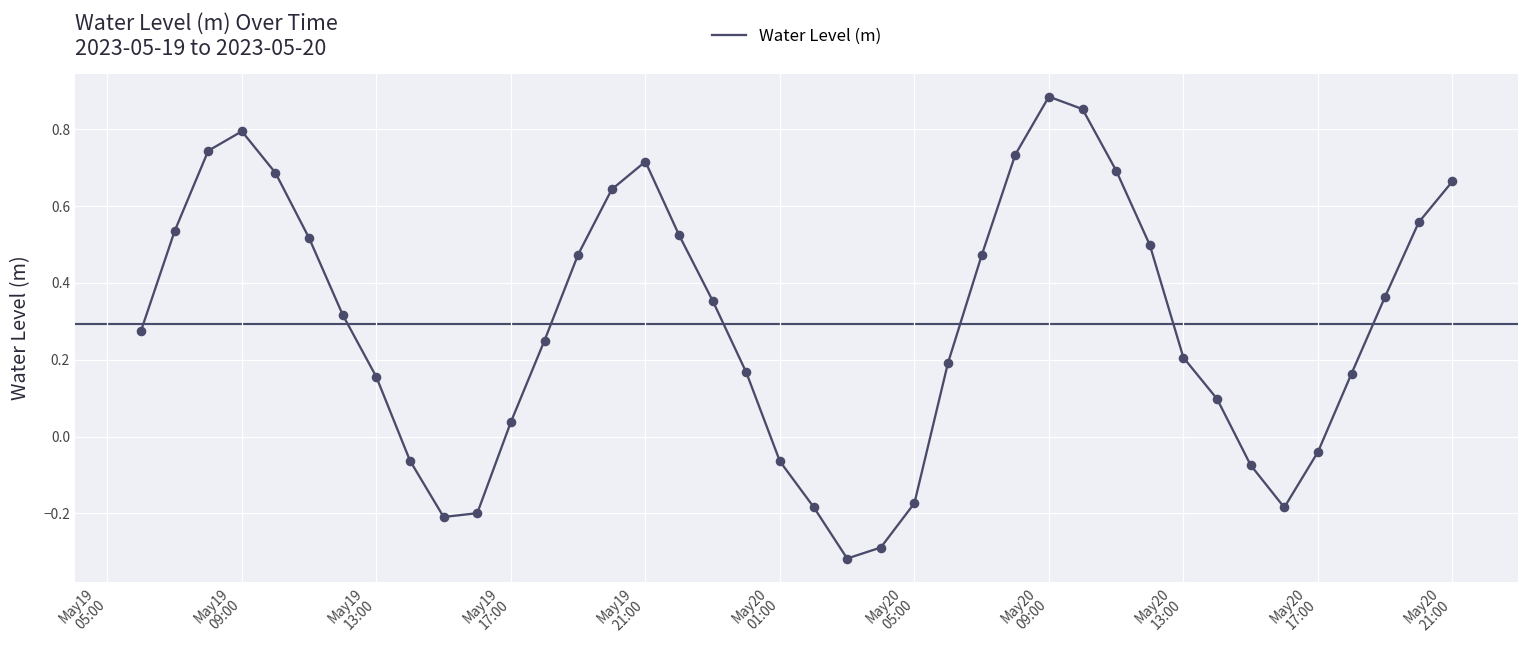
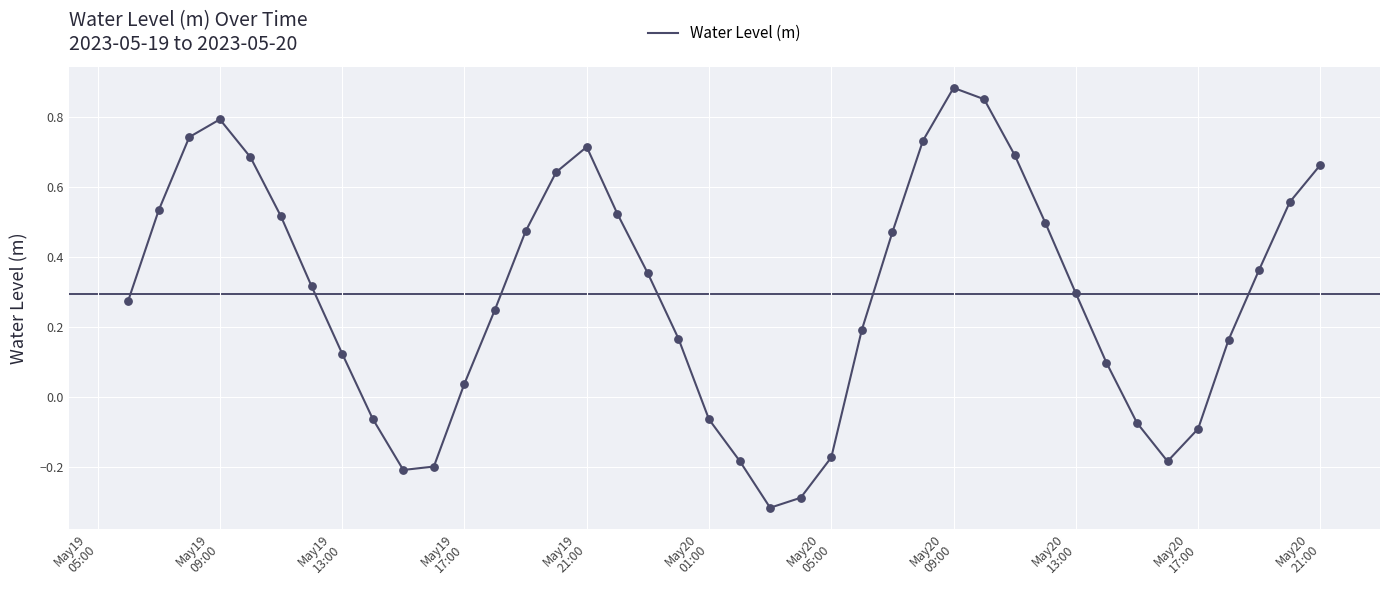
  {
    "May19 09:00": 0.79,
-   "May19 13:00": 0.16,
+   "May19 13:00": 0.12,
    "May19 17:00": 0.04,
    "May19 21:00": 0.72,
    "May20 01:00": -0.06,
    "May20 05:00": -0.17,
    "May20 09:00": 0.88,
-   "May20 13:00": 0.21,
-   "May20 17:00": -0.04,
+   "May20 13:00": 0.30,
+   "May20 17:00": -0.09,
    "May20 21:00": 0.66
  }
